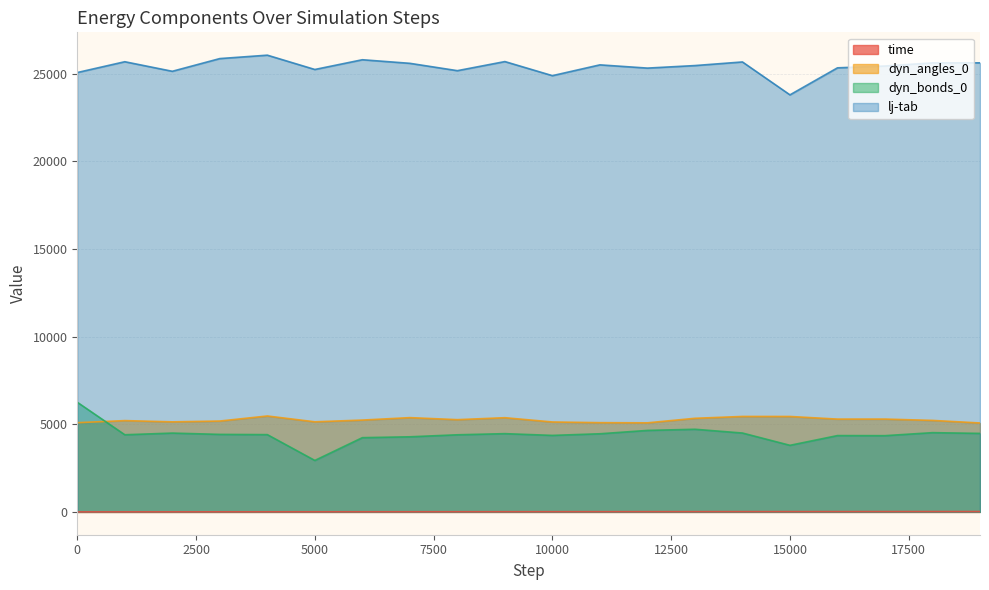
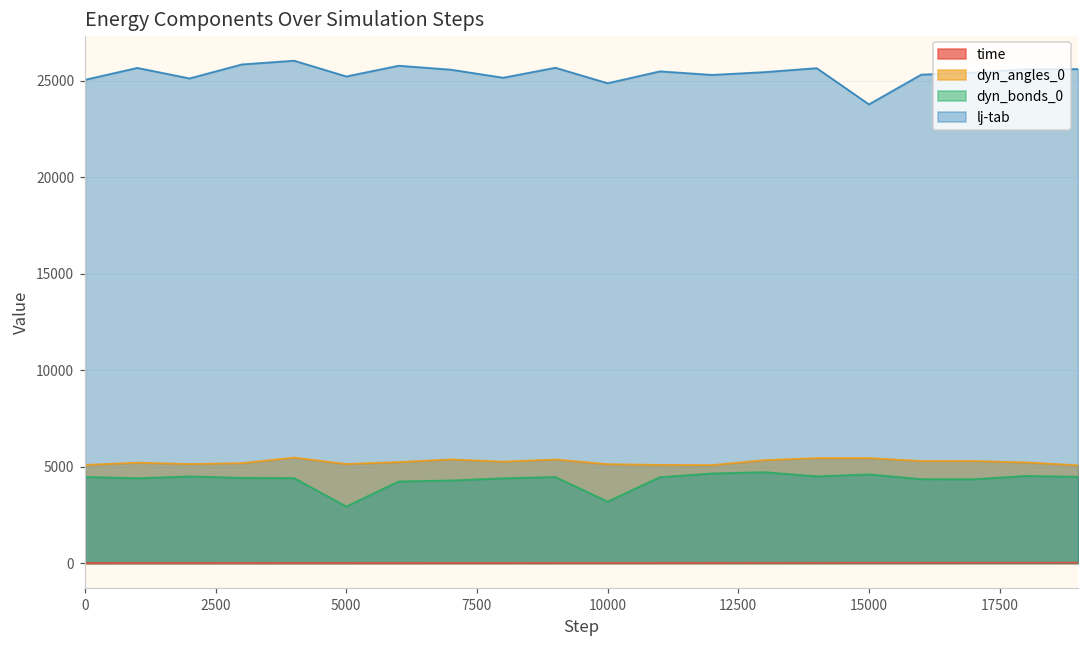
  {
    "time": {
      "0": 0,
      "5000": 0,
      "10000": 0,
      "15000": 0
    },
    "dyn_angles_0": {
      "0": 5100,
      "5000": 5100,
      "10000": 5100,
      "15000": 5400
    },
    "dyn_bonds_0": {
-     "0": 6300,
+     "0": 4500,
      "5000": 2900,
-     "10000": 4400,
-     "15000": 3800
+     "10000": 3200,
+     "15000": 4600
    },
    "lj-tab": {
      "0": 25100,
      "5000": 25200,
      "10000": 24900,
      "15000": 23800
    }
  }
